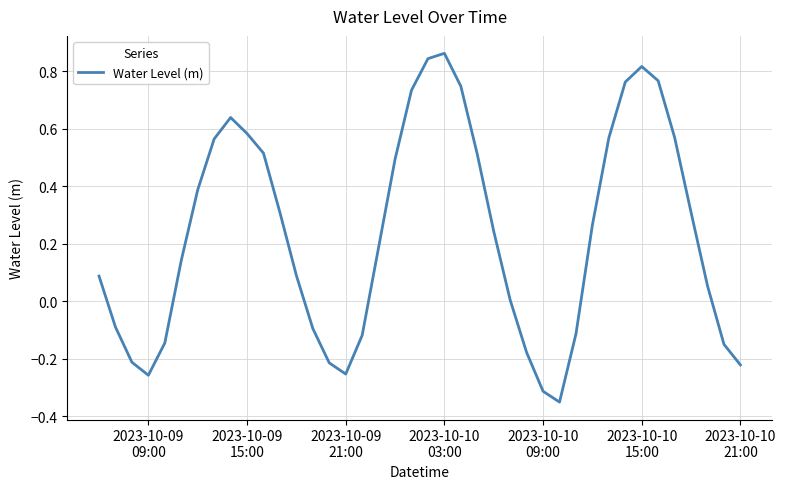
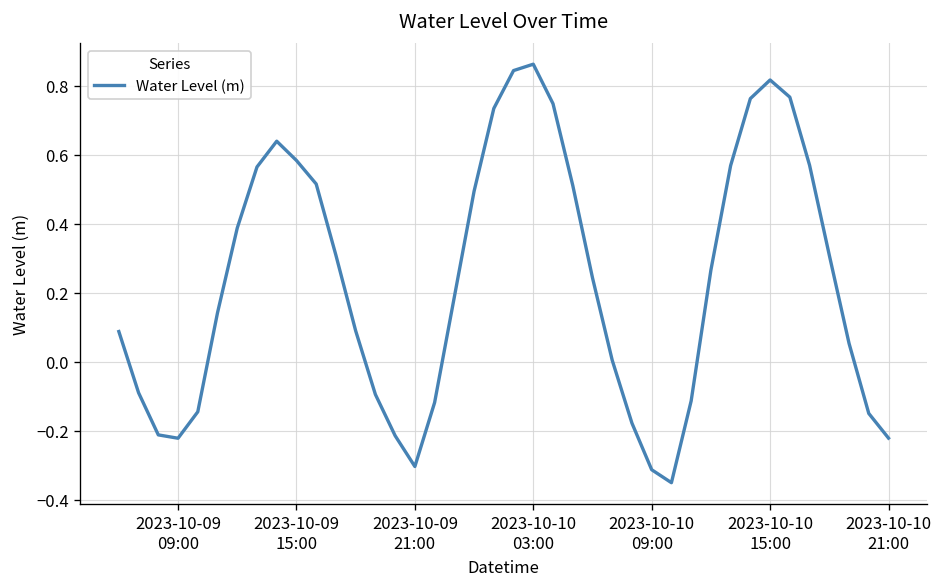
  {
-   "2023-10-09 09:00": -0.26,
+   "2023-10-09 09:00": -0.22,
    "2023-10-09 15:00": 0.58,
-   "2023-10-09 21:00": -0.25,
+   "2023-10-09 21:00": -0.30,
    "2023-10-10 03:00": 0.86,
    "2023-10-10 09:00": -0.31,
    "2023-10-10 15:00": 0.82,
    "2023-10-10 21:00": -0.22
  }
